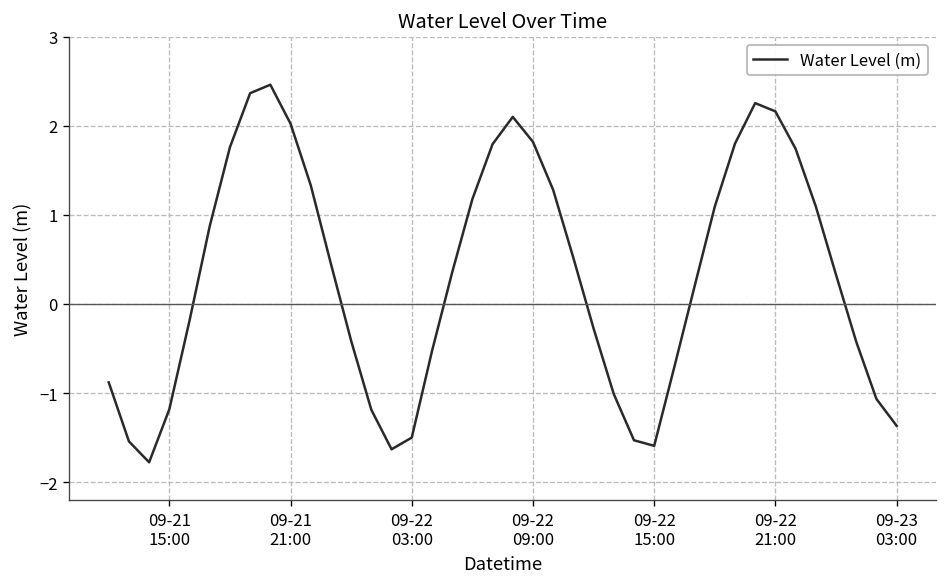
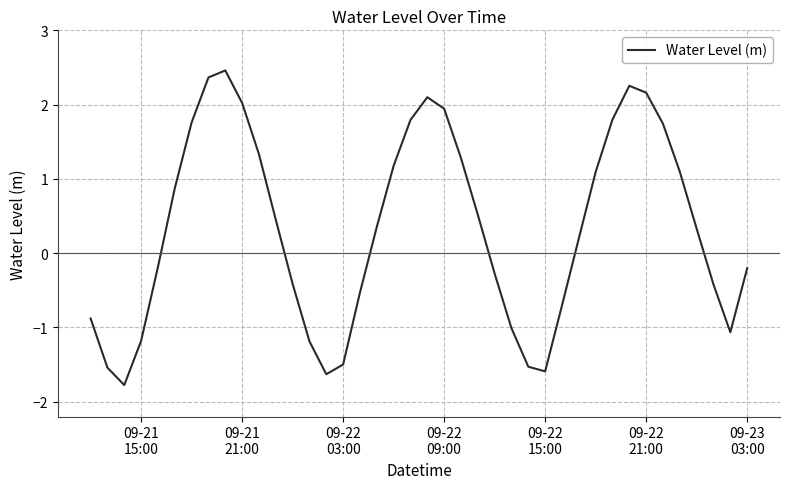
  {
    "09-21 15:00": -1.2,
    "09-21 21:00": 2.0,
    "09-22 03:00": -1.5,
-   "09-22 09:00": 1.8,
+   "09-22 09:00": 1.9,
    "09-22 15:00": -1.6,
    "09-22 21:00": 2.2,
-   "09-23 03:00": -1.4
+   "09-23 03:00": -0.2
  }
